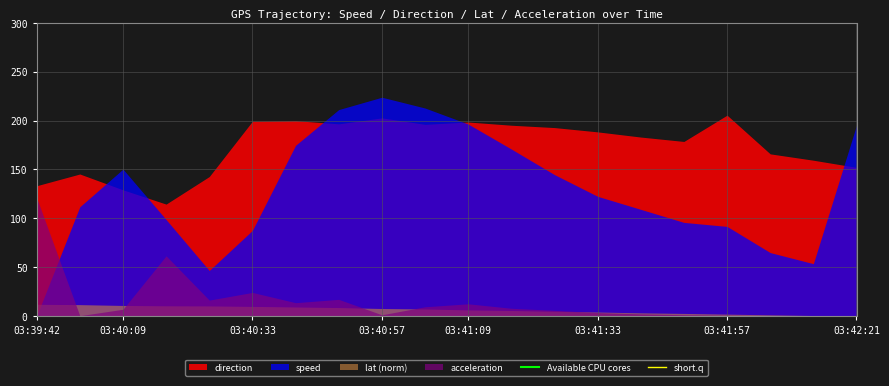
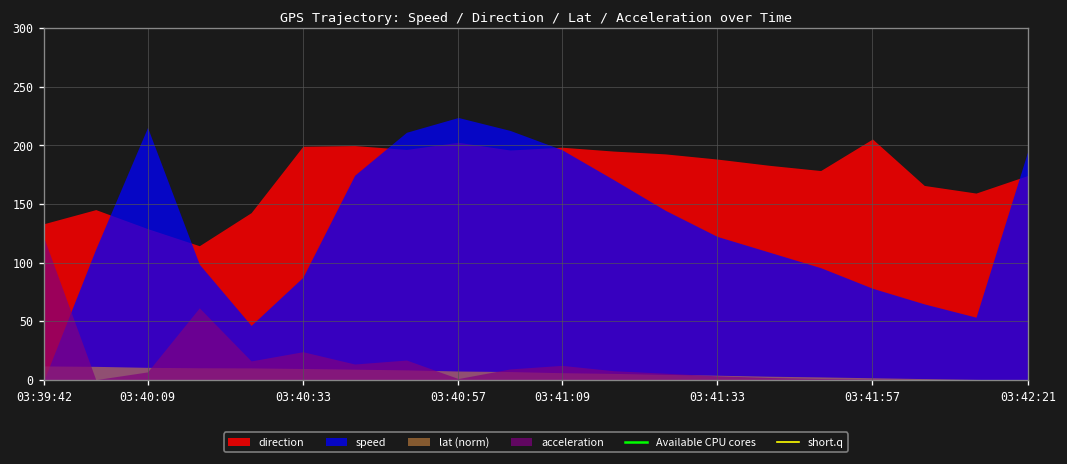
  {
    "direction": {
      "03:39:42": 130,
      "03:40:09": 130,
      "03:40:33": 200,
      "03:40:57": 200,
      "03:41:33": 190,
      "03:41:57": 210,
-     "03:42:21": 150
+     "03:42:21": 170
    },
    "speed": {
      "03:39:42": 0,
-     "03:40:09": 150,
+     "03:40:09": 220,
      "03:40:33": 90,
      "03:40:57": 220,
      "03:41:33": 120,
-     "03:41:57": 90,
+     "03:41:57": 80,
      "03:42:21": 200
    },
    "lat (norm)": {
      "03:39:42": 10,
      "03:40:09": 10,
      "03:40:33": 10,
      "03:40:57": 10,
      "03:41:09": 10
    },
    "acceleration": {
      "03:39:42": 120,
      "03:40:09": 10,
      "03:40:33": 20,
      "03:41:09": 10
    }
  }
